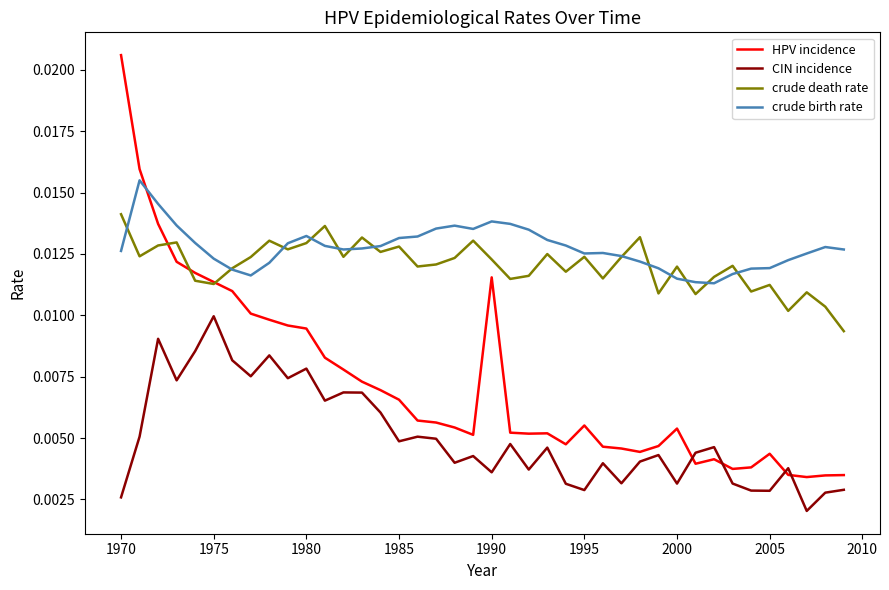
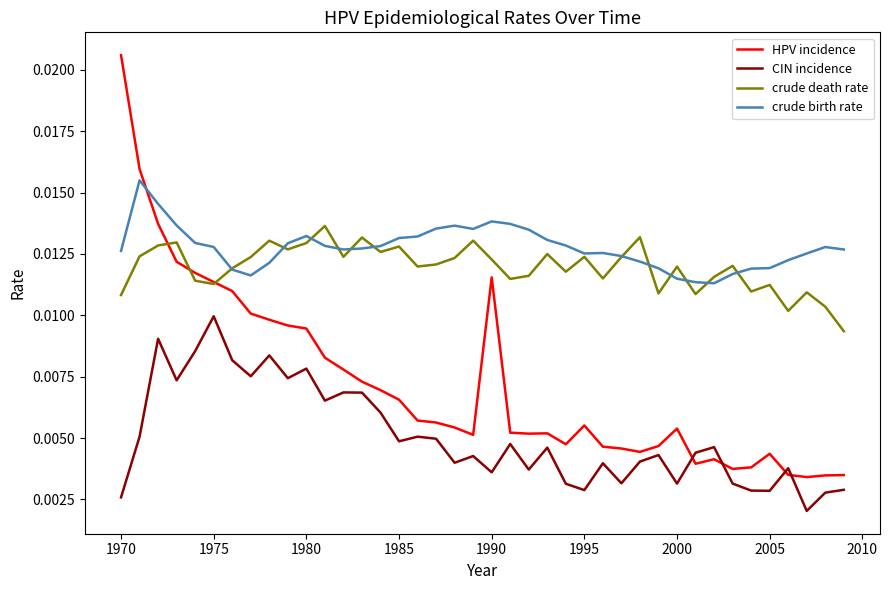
  {
    "HPV incidence": {
      "1970": 0.0206,
      "1980": 0.0095,
      "1985": 0.0066,
      "1990": 0.0115,
      "1995": 0.0055,
      "2000": 0.0054,
      "2005": 0.0044
    },
    "CIN incidence": {
      "1970": 0.0026,
      "1975": 0.0100,
      "1980": 0.0078,
      "1985": 0.0049,
      "1990": 0.0036,
      "1995": 0.0029,
      "2000": 0.0031,
      "2005": 0.0029
    },
    "crude death rate": {
-     "1970": 0.0141,
+     "1970": 0.0108,
      "1980": 0.0129,
      "1985": 0.0128,
      "1990": 0.0123,
      "1995": 0.0124,
      "2000": 0.0120,
      "2005": 0.0112
    },
    "crude birth rate": {
      "1970": 0.0126,
-     "1975": 0.0123,
+     "1975": 0.0128,
      "1980": 0.0132,
      "1985": 0.0131,
      "1990": 0.0138,
      "1995": 0.0125,
      "2000": 0.0115,
      "2005": 0.0119
    }
  }
